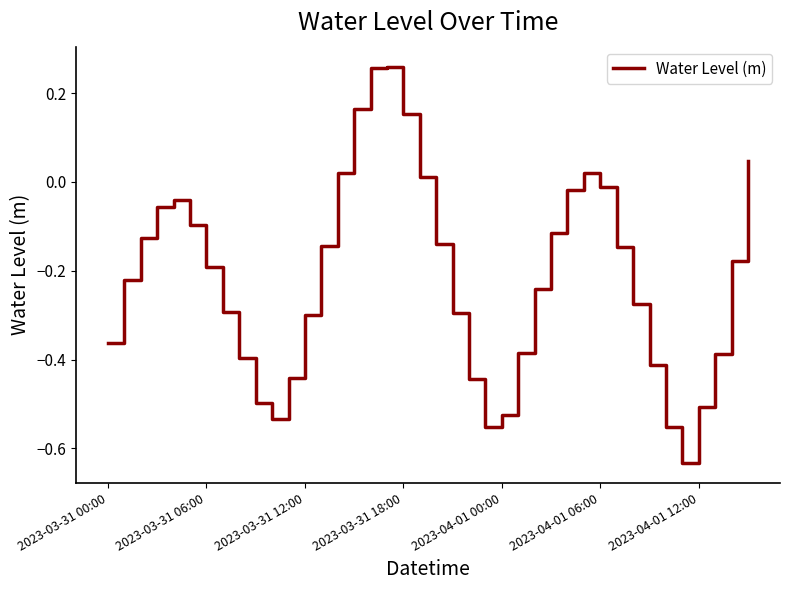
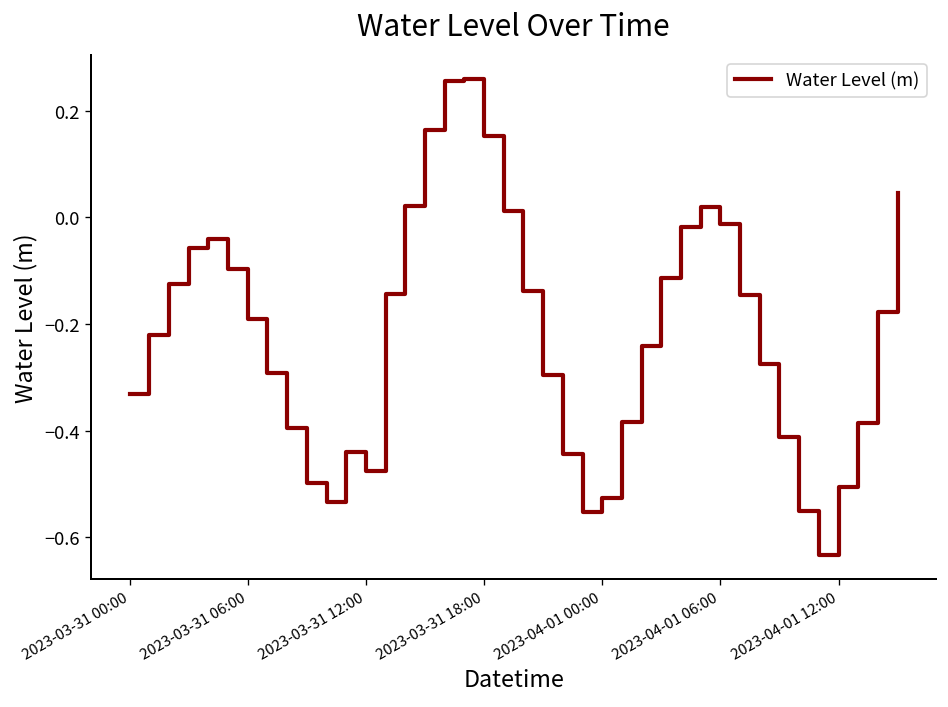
  {
-   "2023-03-31 00:00": -0.36,
+   "2023-03-31 00:00": -0.33,
    "2023-03-31 06:00": -0.19,
-   "2023-03-31 12:00": -0.30,
+   "2023-03-31 12:00": -0.48,
    "2023-03-31 18:00": 0.15,
    "2023-04-01 00:00": -0.53,
    "2023-04-01 06:00": -0.01,
    "2023-04-01 12:00": -0.51
  }
